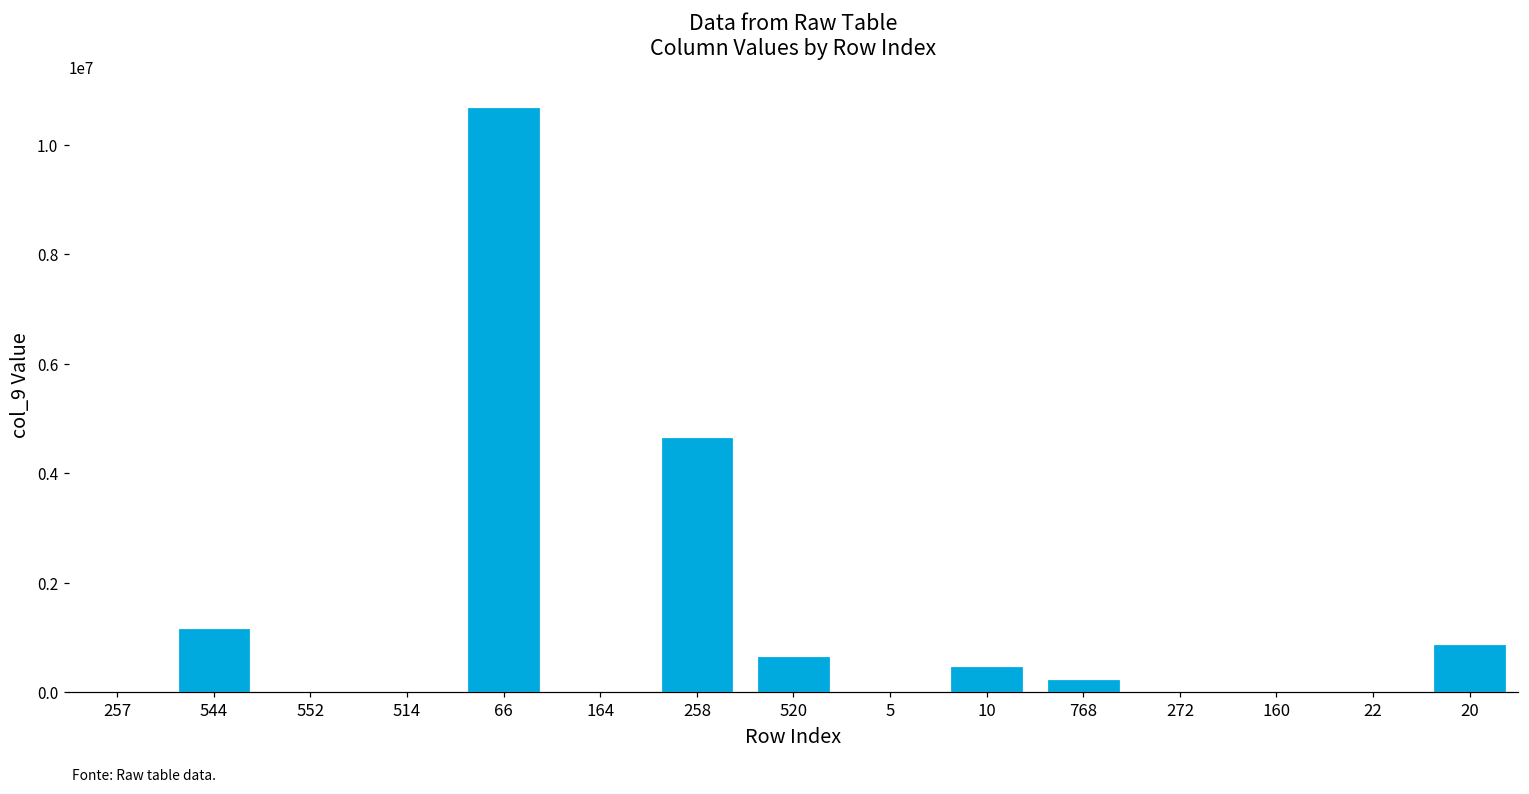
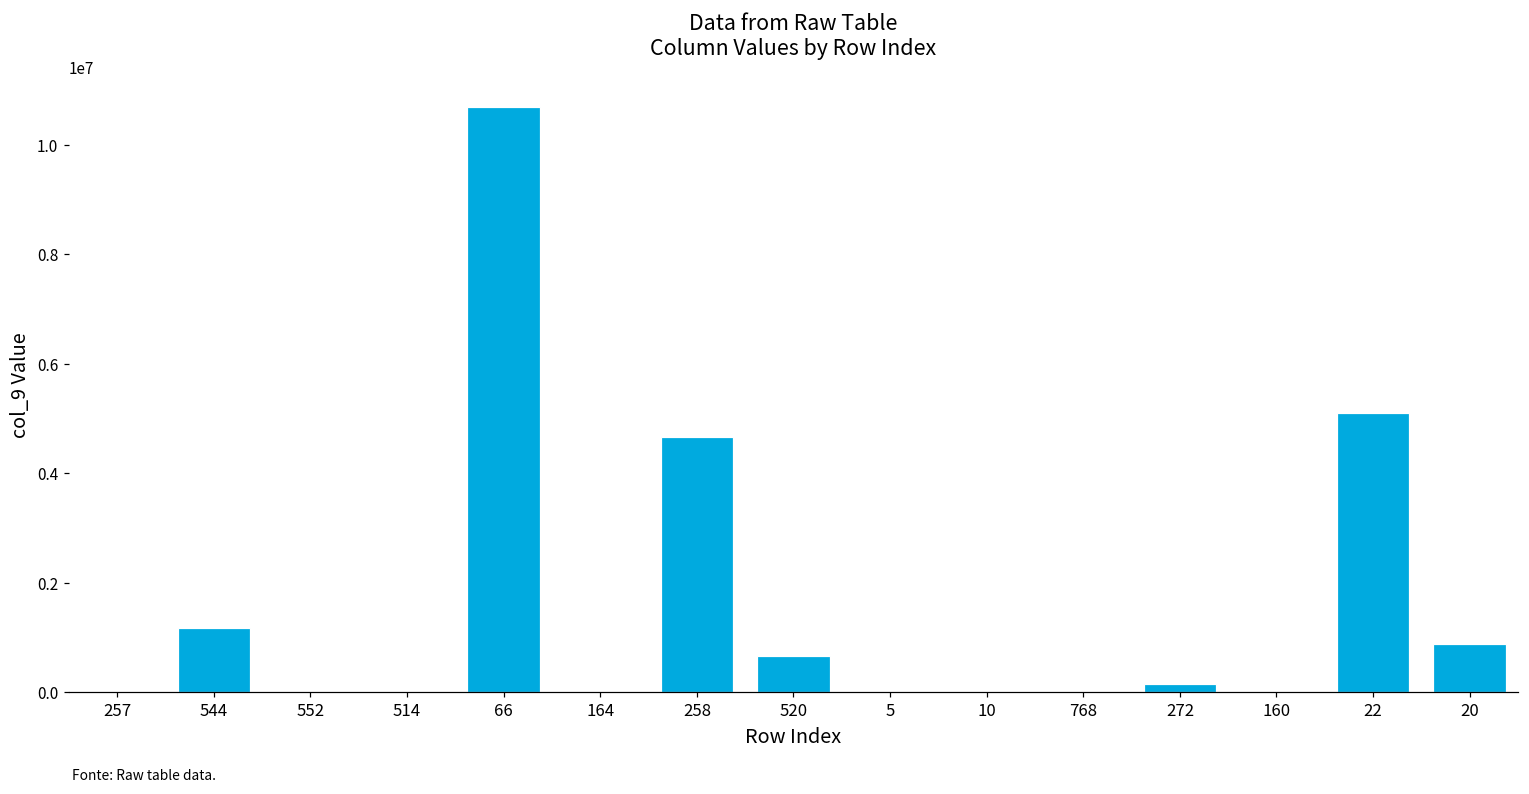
  {
    "257": 0,
    "544": 1200000,
    "66": 10700000,
    "164": 0,
    "258": 4700000,
    "520": 700000,
    "5": 0,
-   "10": 500000,
-   "768": 200000,
-   "272": 0,
-   "22": 0,
+   "10": 0,
+   "768": 0,
+   "272": 200000,
+   "22": 5100000,
    "20": 900000
  }
